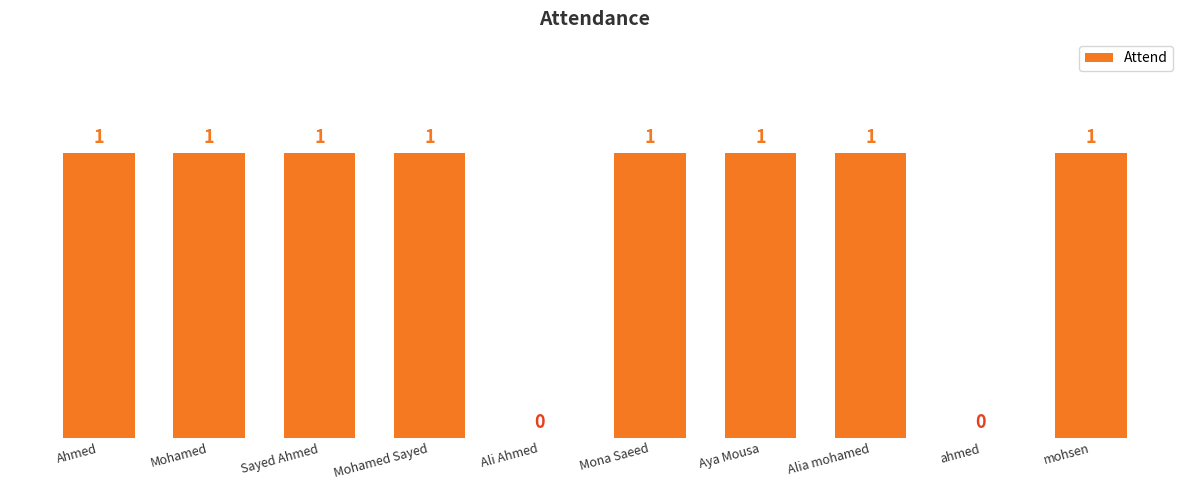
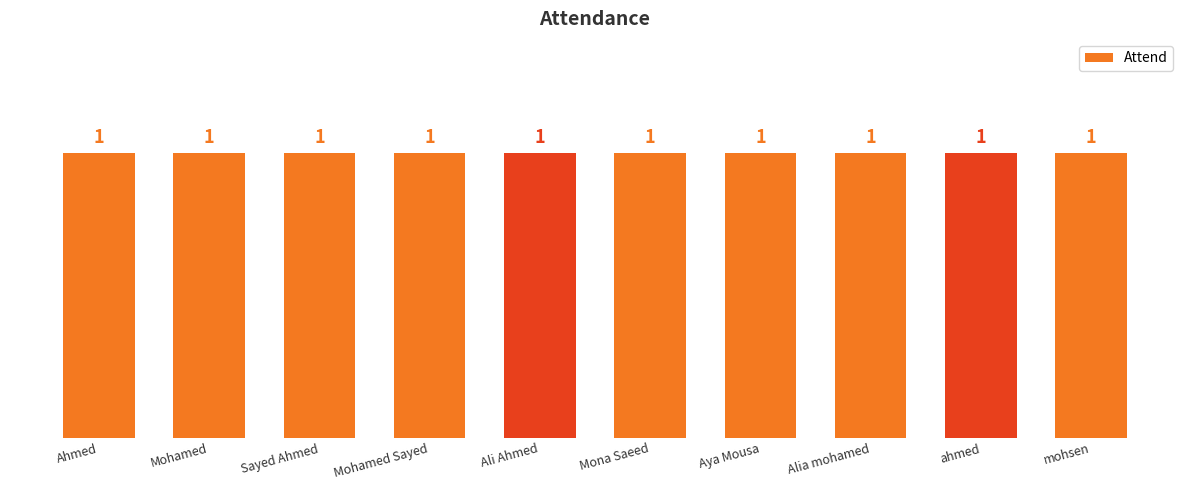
  {
    "Ahmed": 1,
    "Mohamed": 1,
    "Sayed Ahmed": 1,
    "Mohamed Sayed": 1,
-   "Ali Ahmed": 0,
+   "Ali Ahmed": 1,
    "Mona Saeed": 1,
    "Aya Mousa": 1,
    "Alia mohamed": 1,
-   "ahmed": 0,
+   "ahmed": 1,
    "mohsen": 1
  }
